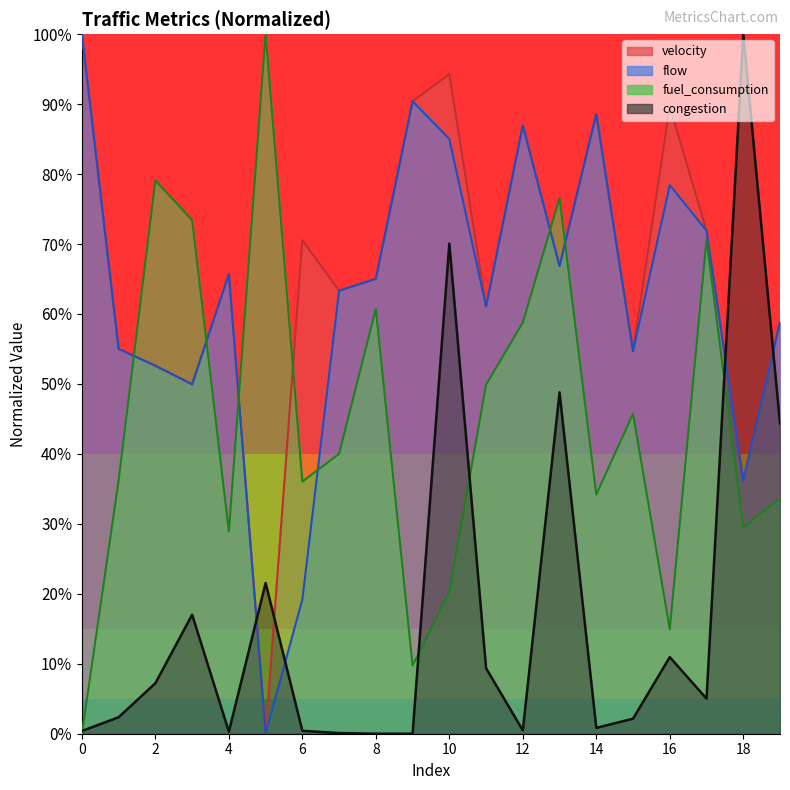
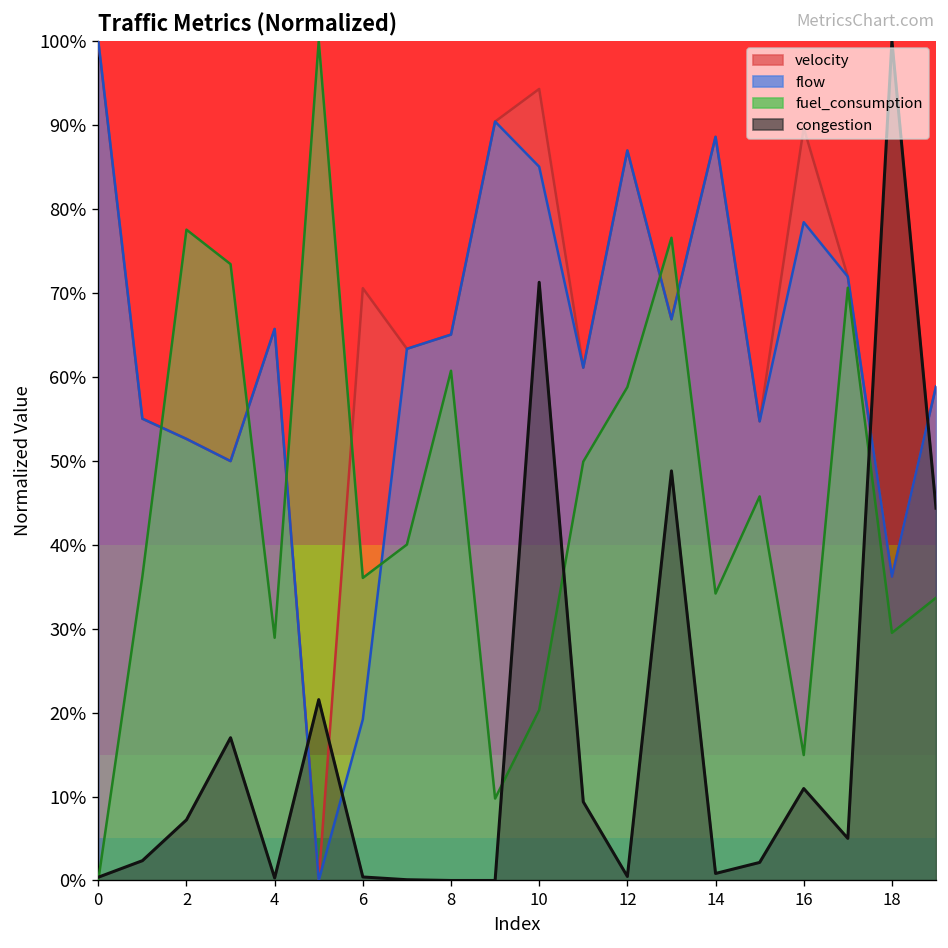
  {
    "velocity": {
      "6": "71%",
      "10": "94%"
    },
    "flow": {
      "6": "19%",
      "10": "85%",
      "16": "78%"
    },
    "fuel_consumption": {
      "0": "0%",
-     "2": "79%",
+     "2": "78%",
      "4": "29%",
      "6": "36%",
      "8": "61%",
      "10": "20%",
      "12": "59%",
      "14": "34%",
      "16": "15%",
      "18": "29%"
    },
    "congestion": {
      "0": "0%",
      "2": "7%",
      "4": "0%",
      "6": "0%",
      "8": "0%",
-     "10": "70%",
+     "10": "71%",
      "12": "0%",
      "14": "1%",
      "16": "11%",
      "18": "100%"
    }
  }
